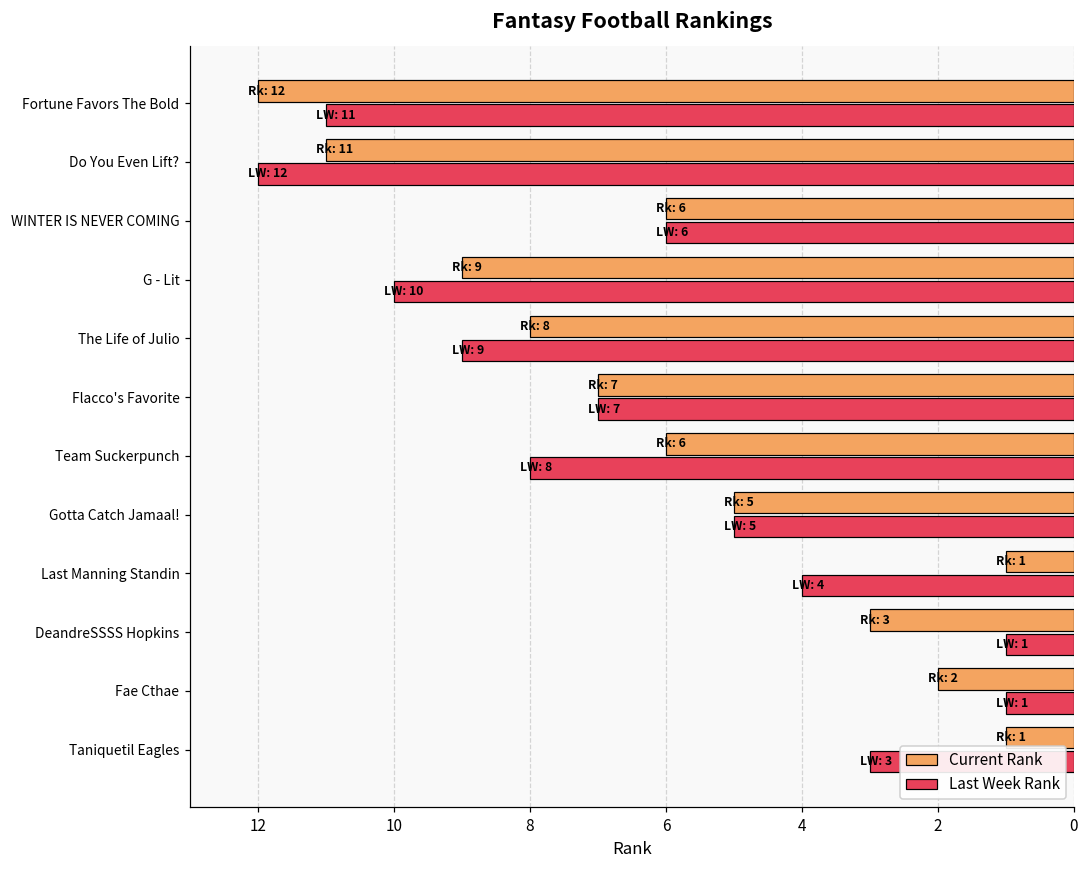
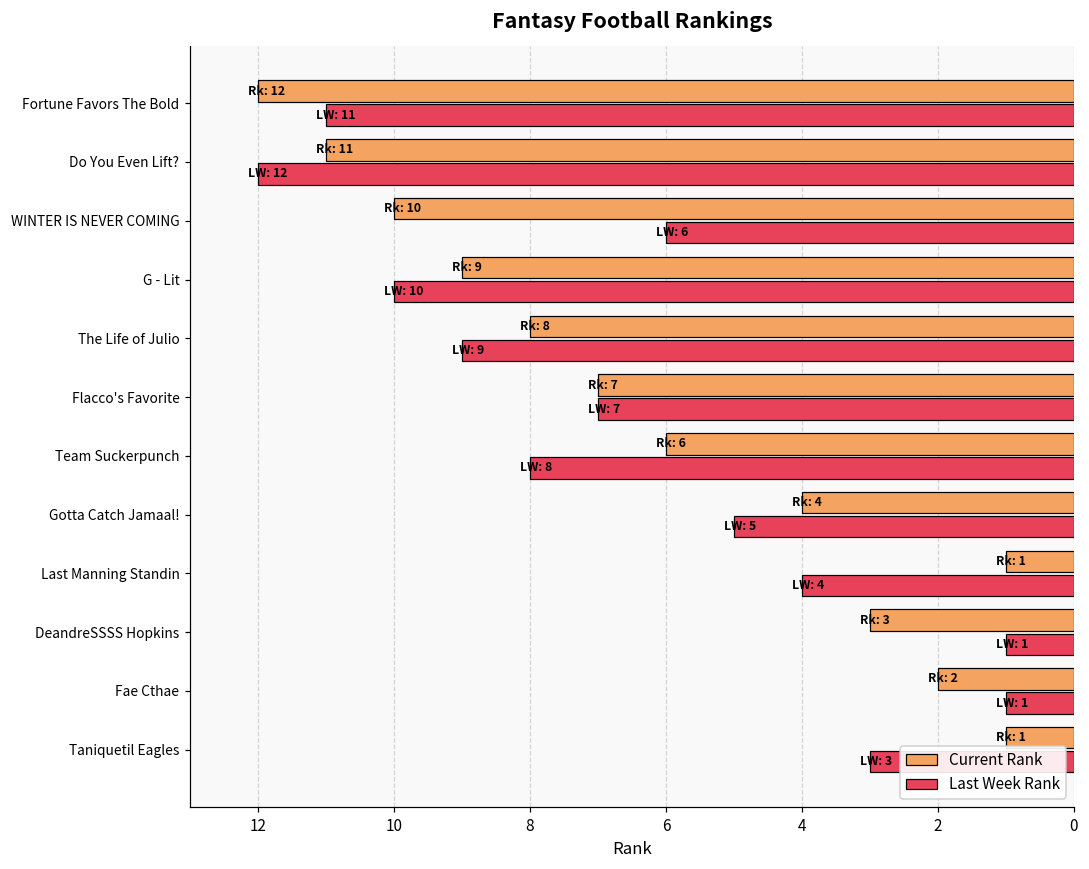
  {
    "Current Rank": {
      "Fortune Favors The Bold": 12,
      "Do You Even Lift?": 11,
-     "WINTER IS NEVER COMING": 6,
+     "WINTER IS NEVER COMING": 10,
      "G - Lit": 9,
      "The Life of Julio": 8,
      "Flacco's Favorite": 7,
      "Team Suckerpunch": 6,
-     "Gotta Catch Jamaal!": 5,
+     "Gotta Catch Jamaal!": 4,
      "Last Manning Standin": 1,
      "DeandreSSSS Hopkins": 3,
      "Fae Cthae": 2,
      "Taniquetil Eagles": 1
    },
    "Last Week Rank": {
      "Fortune Favors The Bold": 11,
      "Do You Even Lift?": 12,
      "WINTER IS NEVER COMING": 6,
      "G - Lit": 10,
      "The Life of Julio": 9,
      "Flacco's Favorite": 7,
      "Team Suckerpunch": 8,
      "Gotta Catch Jamaal!": 5,
      "Last Manning Standin": 4,
      "DeandreSSSS Hopkins": 1,
      "Fae Cthae": 1,
      "Taniquetil Eagles": 3
    }
  }
